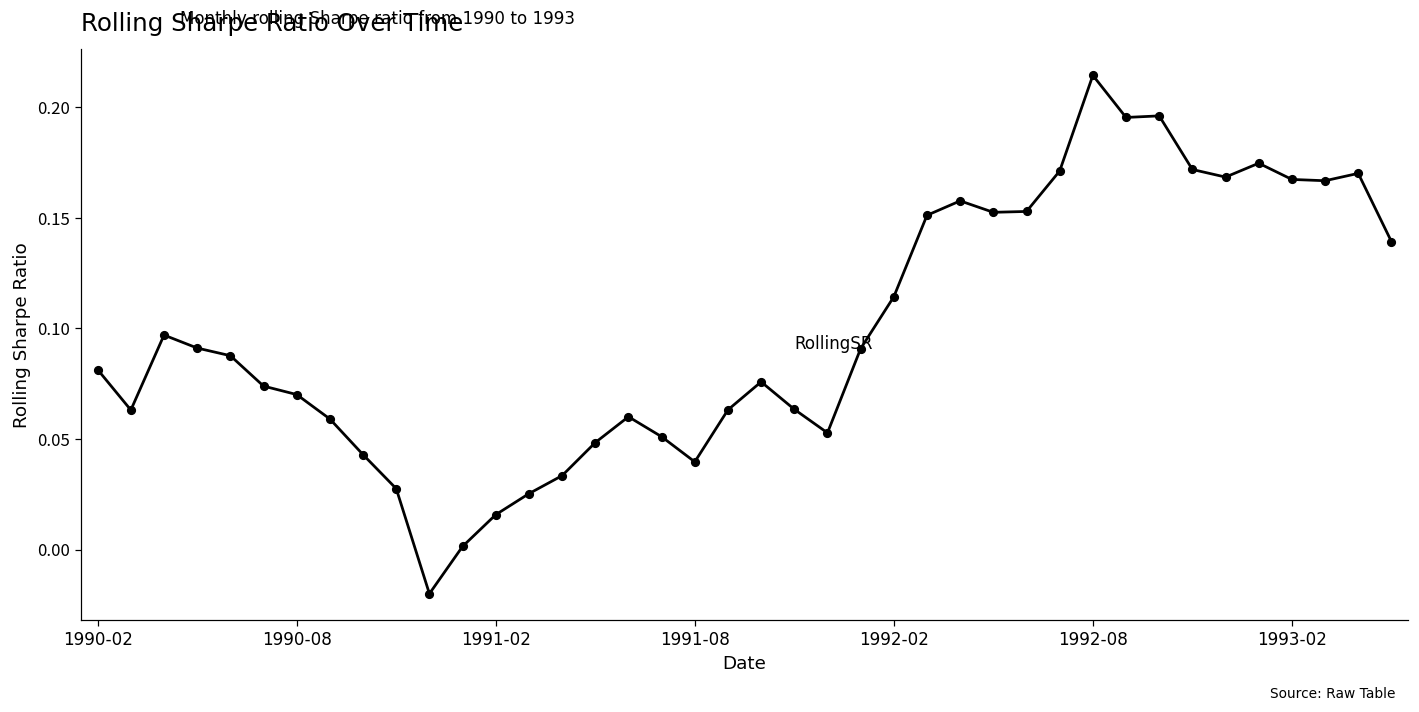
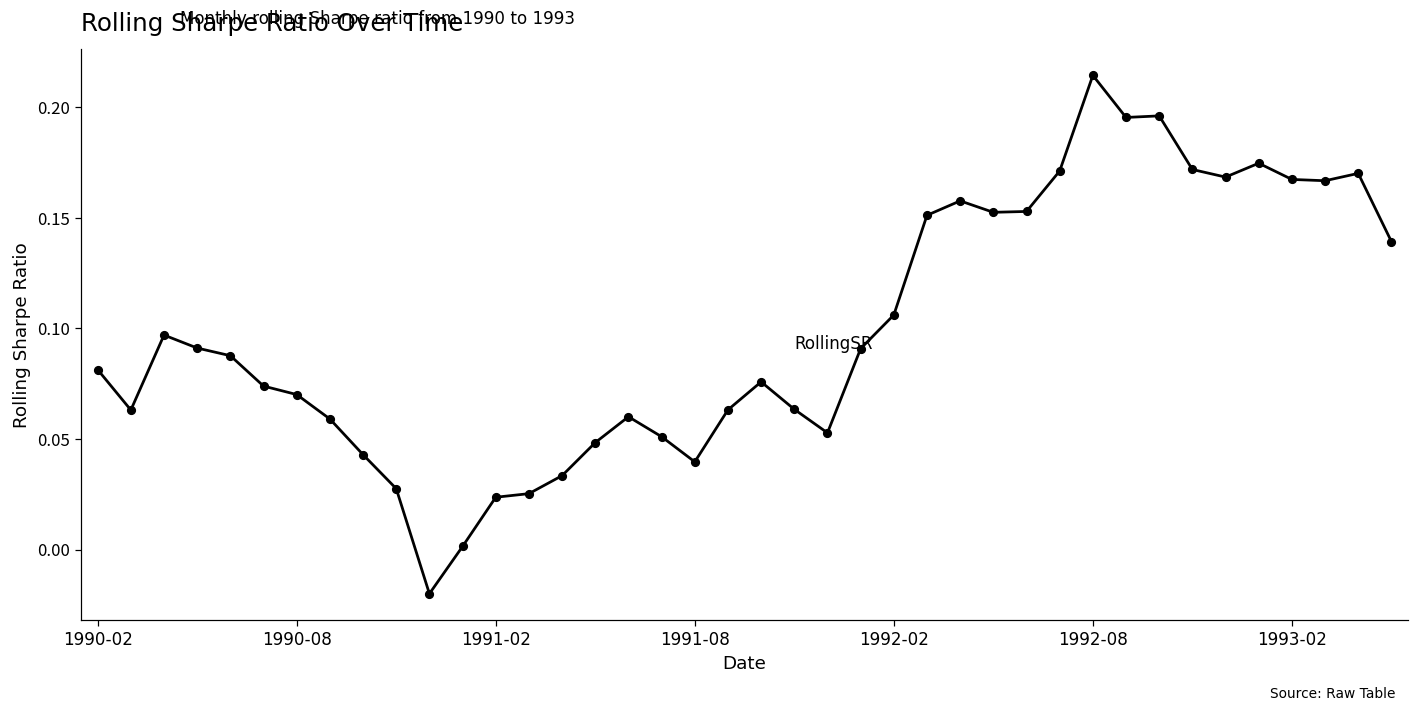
  {
    "1990-02": 0.081,
    "1990-08": 0.070,
-   "1991-02": 0.016,
+   "1991-02": 0.024,
    "1991-08": 0.040,
-   "1992-02": 0.114,
+   "1992-02": 0.106,
    "1992-08": 0.214,
    "1993-02": 0.167
  }
